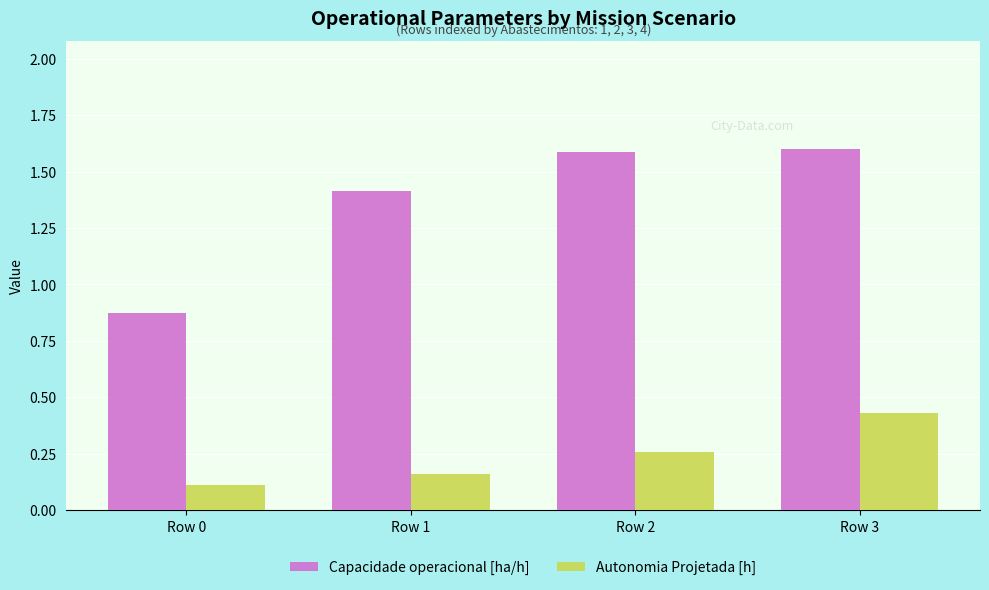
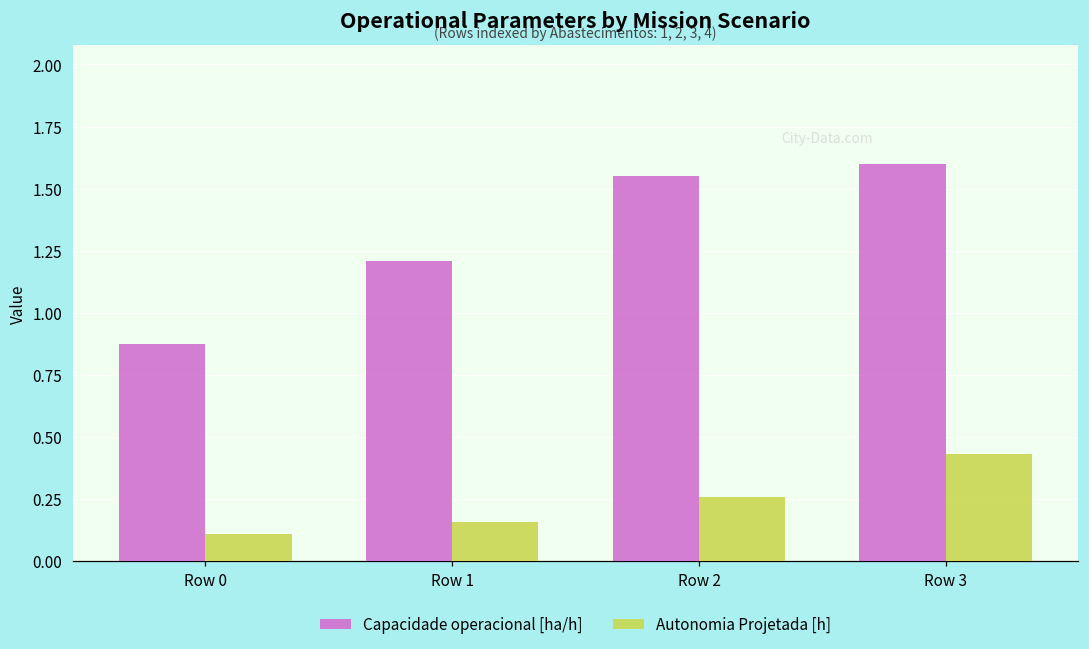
  {
    "Capacidade operacional [ha/h]": {
      "Row 0": 0.87,
-     "Row 1": 1.42,
-     "Row 2": 1.59,
+     "Row 1": 1.21,
+     "Row 2": 1.55,
      "Row 3": 1.60
    },
    "Autonomia Projetada [h]": {
      "Row 0": 0.11,
      "Row 1": 0.16,
      "Row 2": 0.26,
      "Row 3": 0.43
    }
  }
